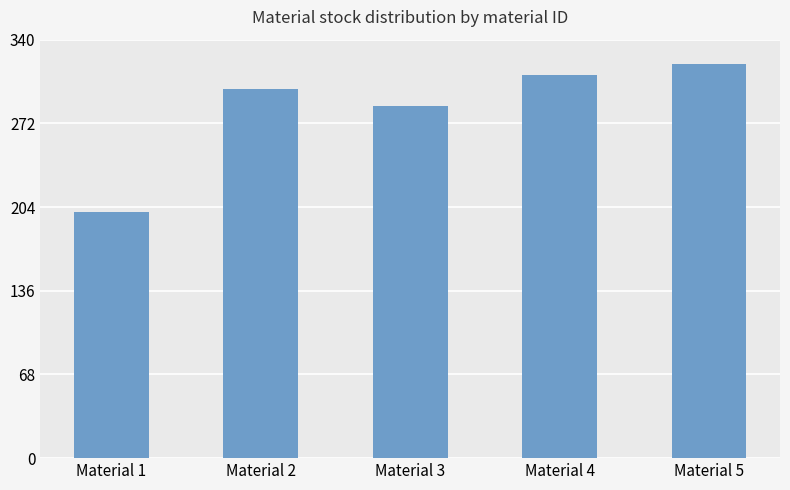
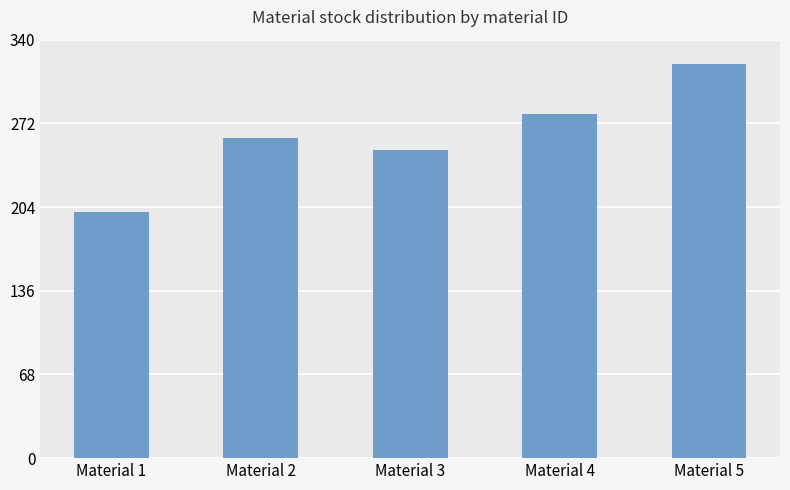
  {
    "Material 1": 200,
-   "Material 2": 300,
-   "Material 3": 286,
-   "Material 4": 311,
+   "Material 2": 260,
+   "Material 3": 250,
+   "Material 4": 280,
    "Material 5": 320
  }
